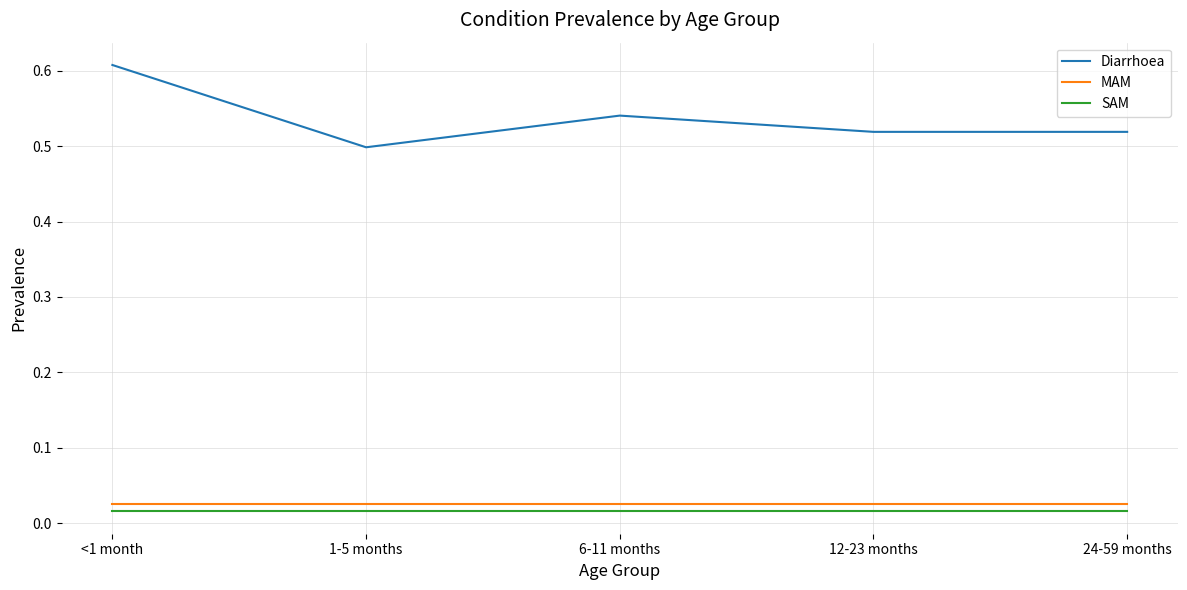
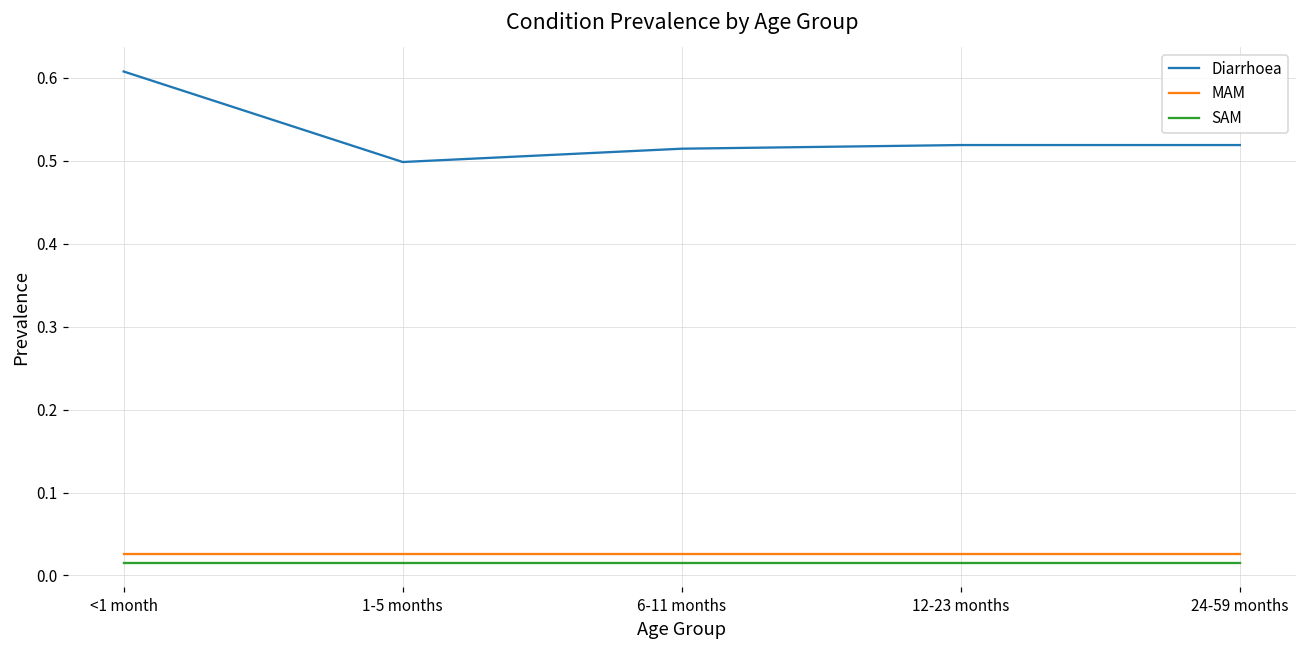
  {
    "Diarrhoea": {
      "<1 month": 0.61,
      "1-5 months": 0.50,
-     "6-11 months": 0.54,
+     "6-11 months": 0.51,
      "12-23 months": 0.52,
      "24-59 months": 0.52
    },
    "MAM": {
      "<1 month": 0.03,
      "1-5 months": 0.03,
      "6-11 months": 0.03,
      "12-23 months": 0.03,
      "24-59 months": 0.03
    },
    "SAM": {
      "<1 month": 0.02,
      "1-5 months": 0.02,
      "6-11 months": 0.02,
      "12-23 months": 0.02,
      "24-59 months": 0.02
    }
  }
